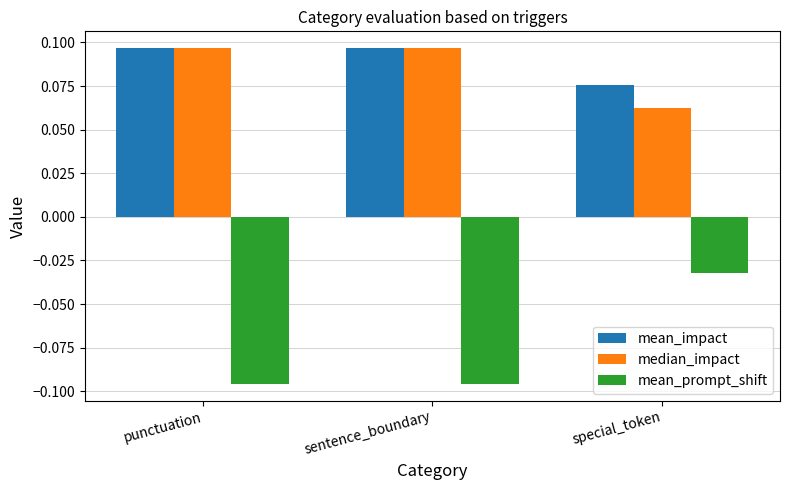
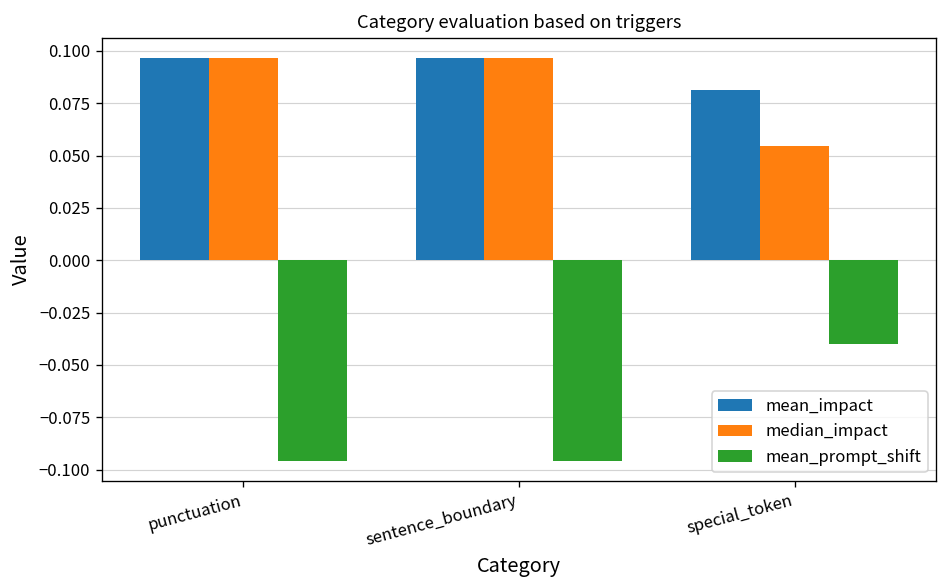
  {
    "mean_impact": {
      "punctuation": 0.097,
      "sentence_boundary": 0.097,
-     "special_token": 0.076
+     "special_token": 0.082
    },
    "median_impact": {
      "punctuation": 0.097,
      "sentence_boundary": 0.097,
-     "special_token": 0.063
+     "special_token": 0.055
    },
    "mean_prompt_shift": {
      "punctuation": -0.096,
      "sentence_boundary": -0.096,
-     "special_token": -0.032
+     "special_token": -0.040
    }
  }
